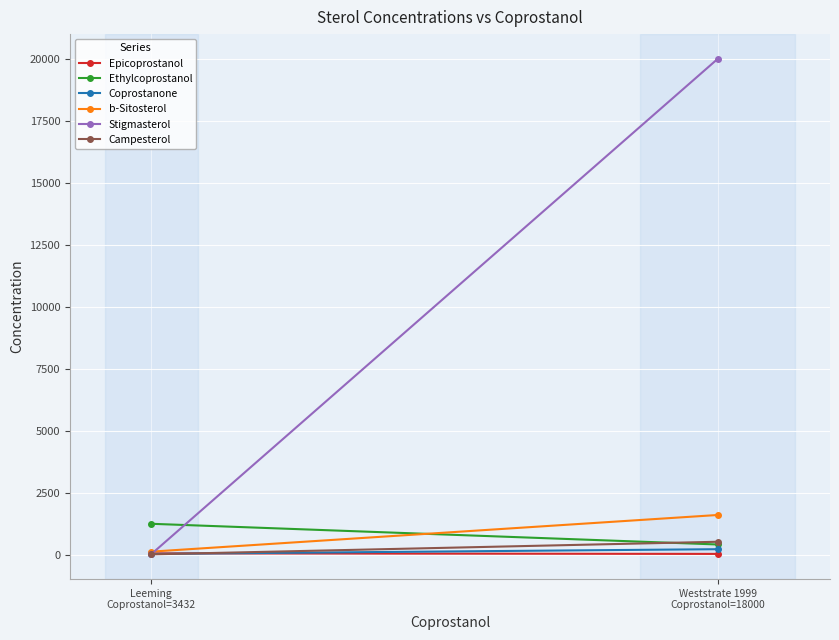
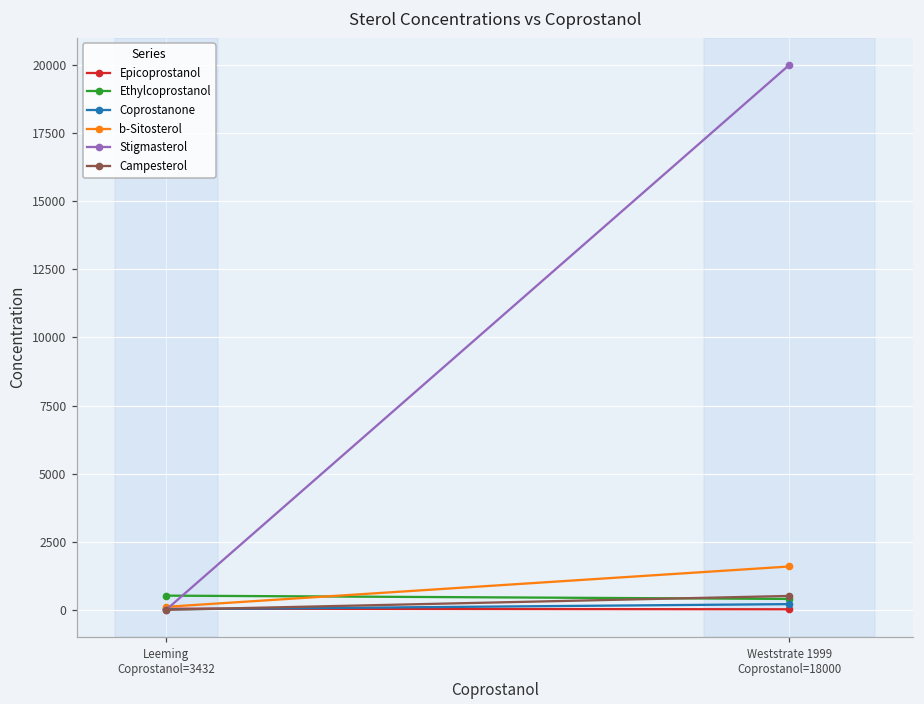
  {
    "Epicoprostanol": {
      "Weststrate 1999 Coprostanol=18000": 0
    },
    "Ethylcoprostanol": {
-     "Leeming Coprostanol=3432": 1200,
+     "Leeming Coprostanol=3432": 500,
      "Weststrate 1999 Coprostanol=18000": 400
    },
    "Coprostanone": {
      "Weststrate 1999 Coprostanol=18000": 200
    },
    "b-Sitosterol": {
      "Weststrate 1999 Coprostanol=18000": 1600
    },
    "Stigmasterol": {
      "Weststrate 1999 Coprostanol=18000": 20000
    },
    "Campesterol": {
      "Weststrate 1999 Coprostanol=18000": 500
    }
  }
